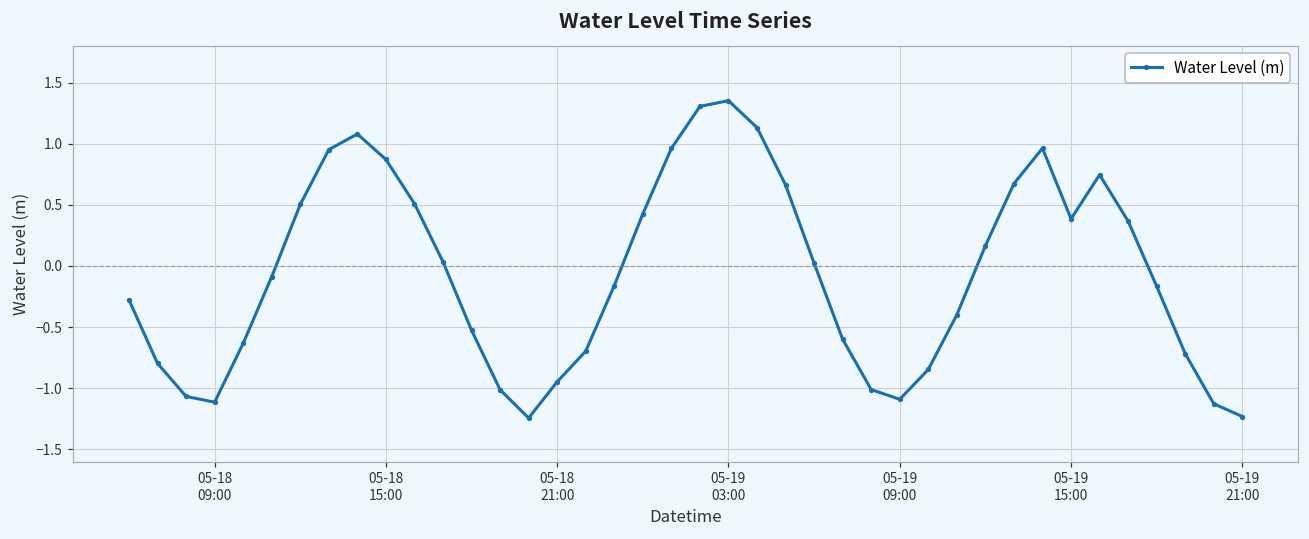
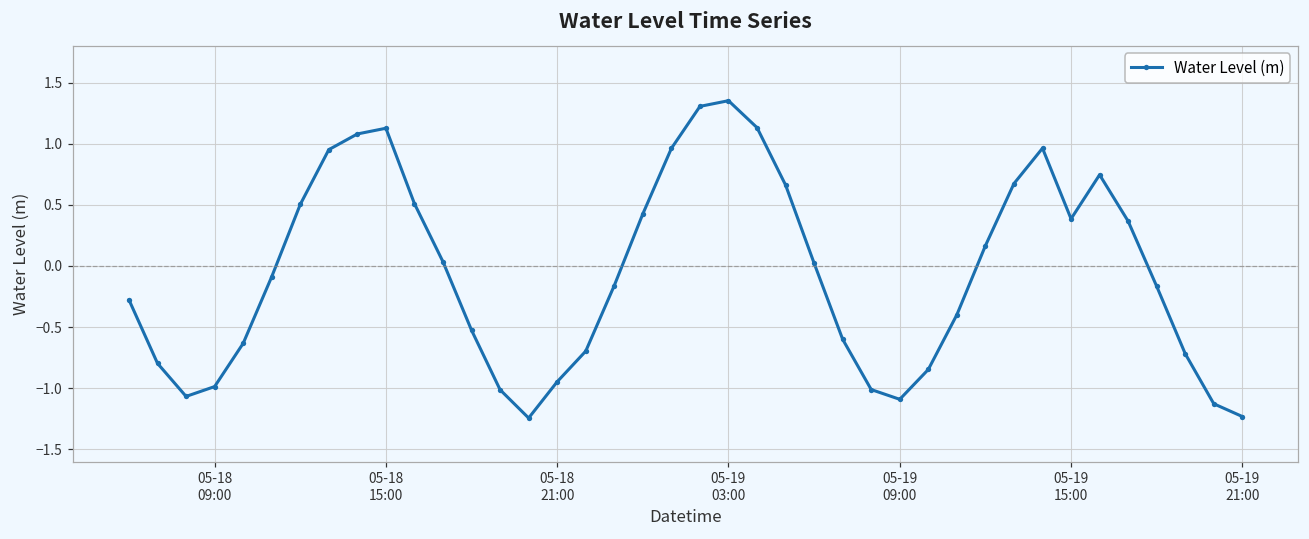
  {
-   "05-18 09:00": -1.11,
-   "05-18 15:00": 0.87,
+   "05-18 09:00": -0.99,
+   "05-18 15:00": 1.13,
    "05-18 21:00": -0.95,
    "05-19 03:00": 1.35,
    "05-19 09:00": -1.09,
    "05-19 15:00": 0.39,
    "05-19 21:00": -1.23
  }
